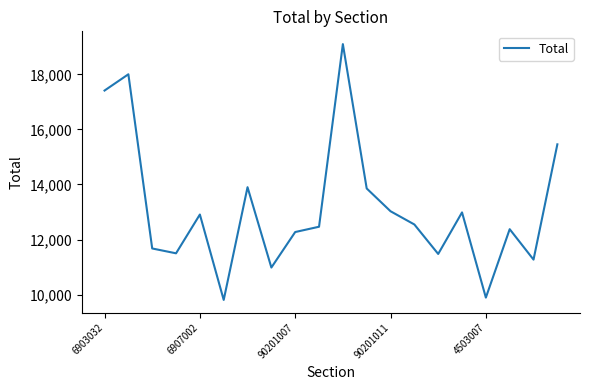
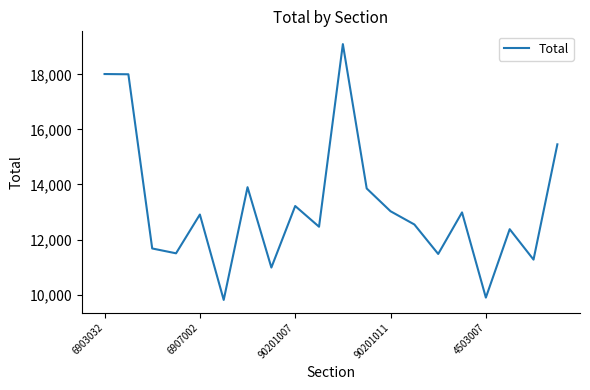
  {
-   "6903032": "17,400",
+   "6903032": "18,000",
    "6907002": "12,900",
-   "90201007": "12,300",
+   "90201007": "13,200",
    "90201011": "13,000",
    "4503007": "9,900"
  }
